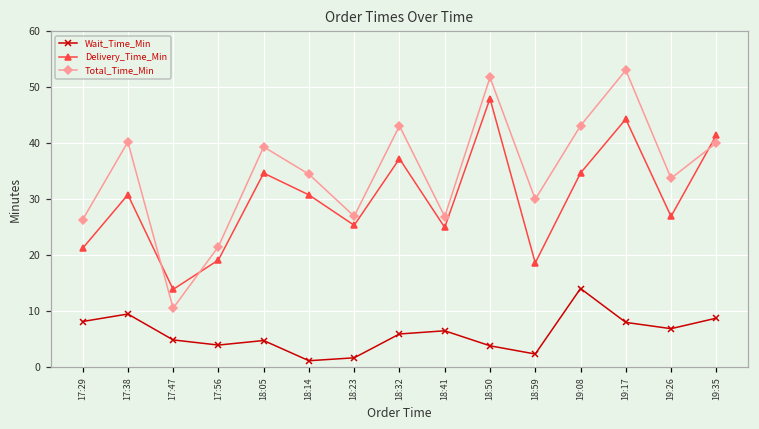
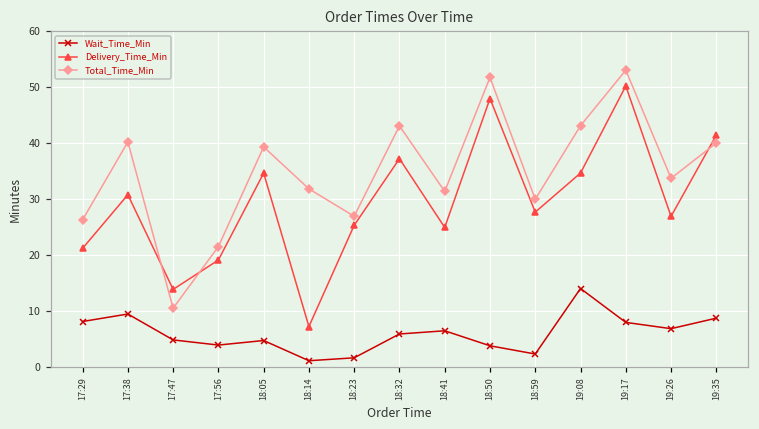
  {
    "Wait_Time_Min": {
      "17:29": 8,
      "17:38": 9,
      "17:47": 5,
      "17:56": 4,
      "18:05": 5,
      "18:14": 1,
      "18:23": 2,
      "18:32": 6,
      "18:41": 6,
      "18:50": 4,
      "18:59": 2,
      "19:08": 14,
      "19:17": 8,
      "19:26": 7,
      "19:35": 9
    },
    "Delivery_Time_Min": {
      "17:29": 21,
      "17:38": 31,
      "17:47": 14,
      "17:56": 19,
      "18:05": 35,
-     "18:14": 31,
+     "18:14": 7,
      "18:23": 25,
      "18:32": 37,
      "18:41": 25,
      "18:50": 48,
-     "18:59": 19,
+     "18:59": 28,
      "19:08": 35,
-     "19:17": 44,
+     "19:17": 50,
      "19:26": 27,
      "19:35": 41
    },
    "Total_Time_Min": {
      "17:29": 26,
      "17:38": 40,
      "17:47": 10,
      "17:56": 21,
      "18:05": 39,
-     "18:14": 34,
+     "18:14": 32,
      "18:23": 27,
      "18:32": 43,
-     "18:41": 27,
+     "18:41": 31,
      "18:50": 52,
      "18:59": 30,
      "19:08": 43,
      "19:17": 53,
      "19:26": 34,
      "19:35": 40
    }
  }
